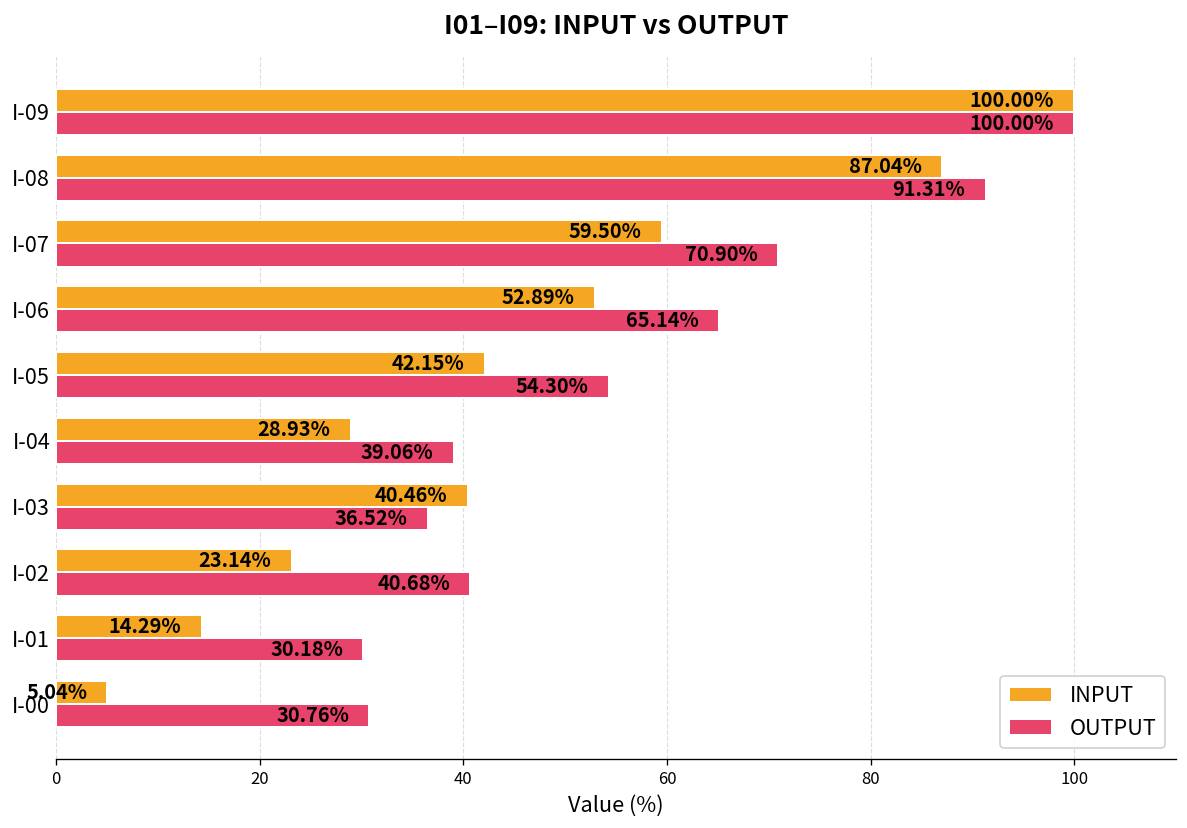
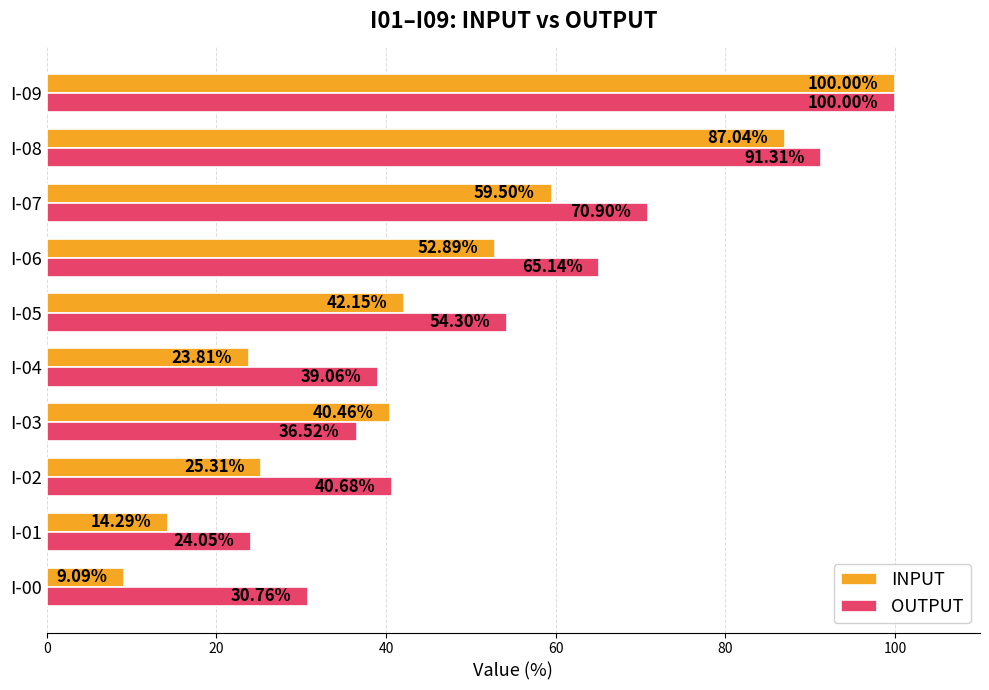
  {
    "INPUT": {
      "I-09": "100.00%",
      "I-08": "87.04%",
      "I-07": "59.50%",
      "I-06": "52.89%",
      "I-05": "42.15%",
-     "I-04": "28.93%",
+     "I-04": "23.81%",
      "I-03": "40.46%",
-     "I-02": "23.14%",
+     "I-02": "25.31%",
      "I-01": "14.29%",
-     "I-00": "5.04%"
+     "I-00": "9.09%"
    },
    "OUTPUT": {
      "I-09": "100.00%",
      "I-08": "91.31%",
      "I-07": "70.90%",
      "I-06": "65.14%",
      "I-05": "54.30%",
      "I-04": "39.06%",
      "I-03": "36.52%",
      "I-02": "40.68%",
-     "I-01": "30.18%",
+     "I-01": "24.05%",
      "I-00": "30.76%"
    }
  }
